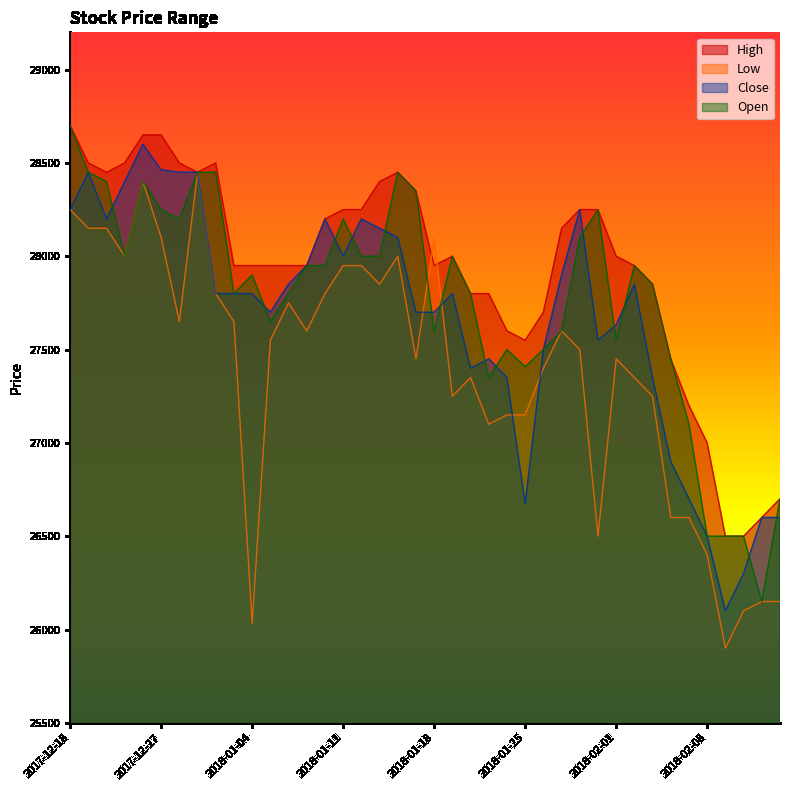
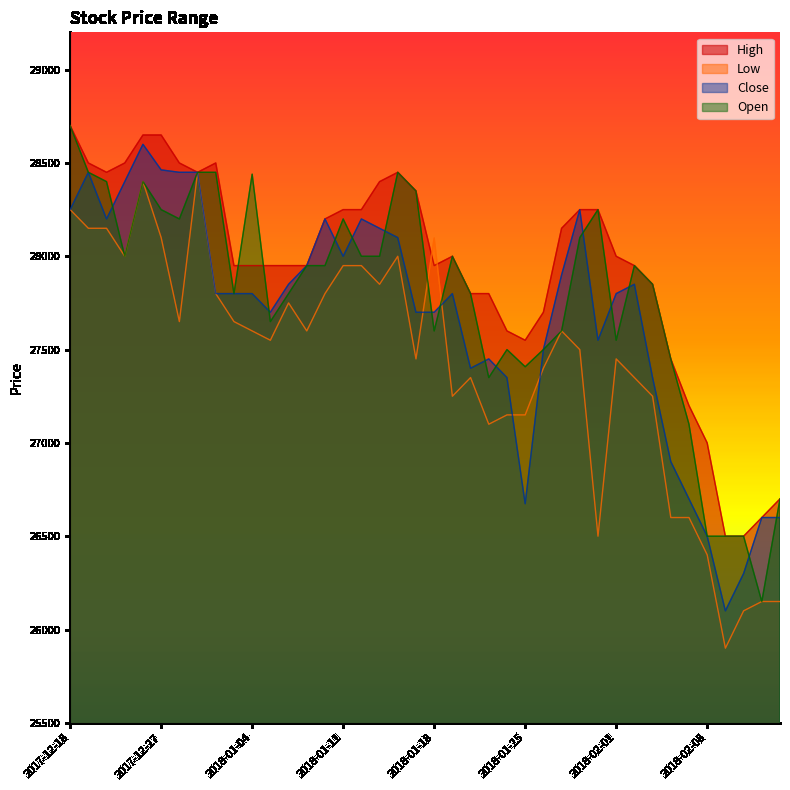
  {
    "High": {
      "2017-12-27": 28650,
      "2018-01-04": 27950,
      "2018-01-11": 28250,
      "2018-01-18": 27950,
      "2018-01-25": 27550,
      "2018-02-01": 28000,
      "2018-02-08": 27000
    },
    "Low": {
      "2017-12-27": 28100,
-     "2018-01-04": 26030,
+     "2018-01-04": 27600,
      "2018-01-11": 27950,
      "2018-01-18": 28100,
      "2018-01-25": 27150,
      "2018-02-01": 27450,
      "2018-02-08": 26400
    },
    "Close": {
      "2017-12-27": 28460,
      "2018-01-04": 27800,
      "2018-01-11": 28000,
      "2018-01-18": 27700,
      "2018-01-25": 26670,
-     "2018-02-01": 27630
+     "2018-02-01": 27800
    },
    "Open": {
      "2017-12-27": 28250,
-     "2018-01-04": 27900,
+     "2018-01-04": 28440,
      "2018-01-11": 28200,
      "2018-01-18": 27600,
      "2018-01-25": 27410,
      "2018-02-01": 27550
    }
  }
